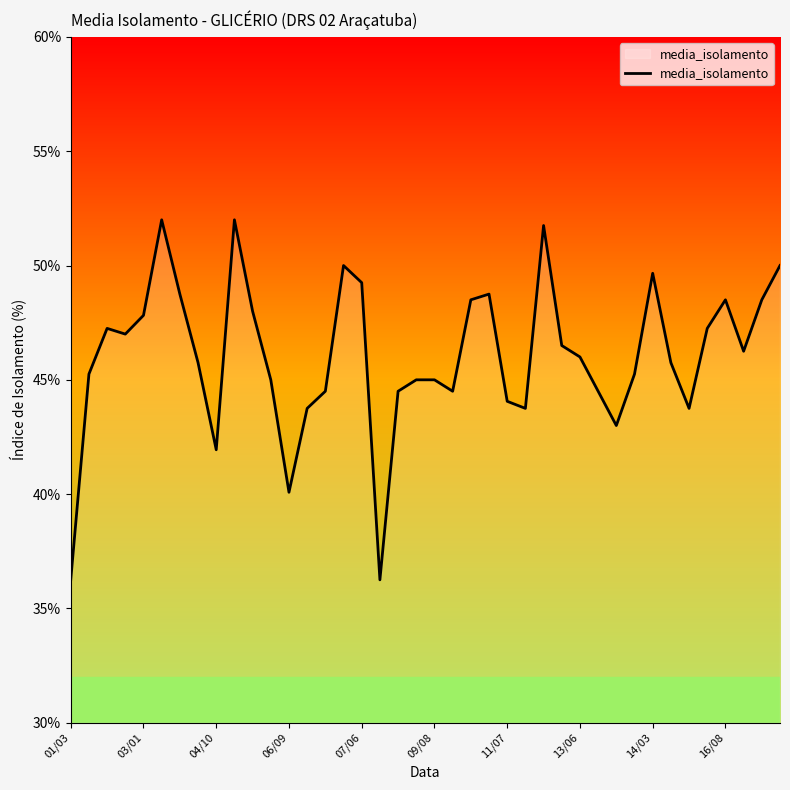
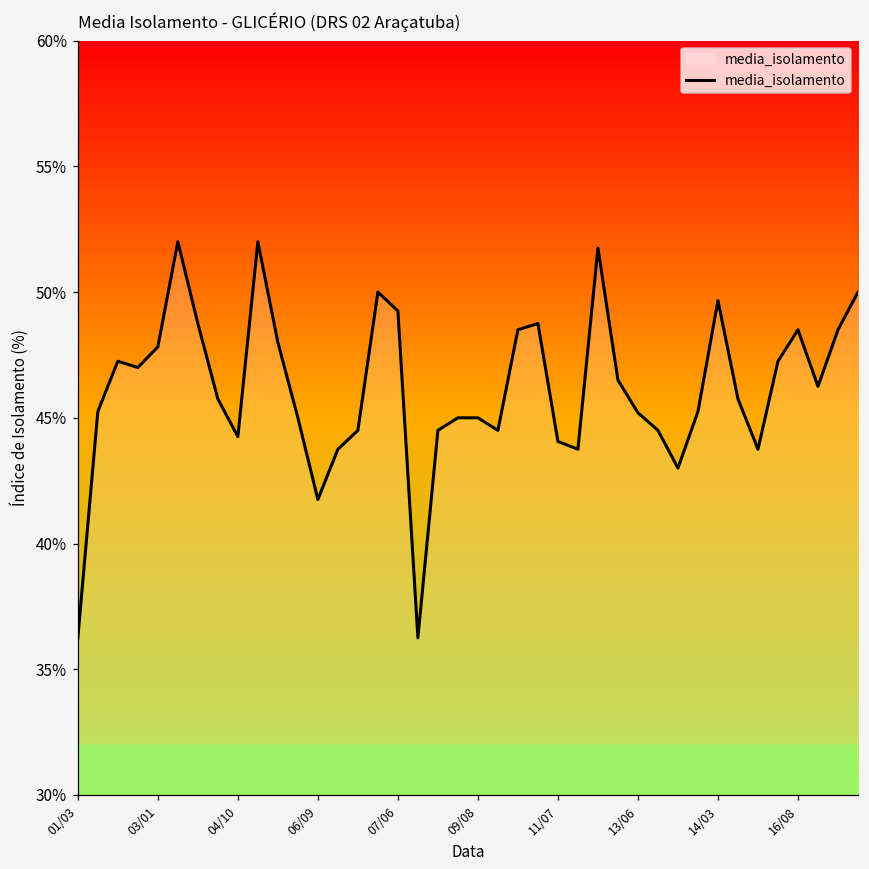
  {
    "01/03": "36.3%",
    "03/01": "47.8%",
-   "04/10": "41.9%",
-   "06/09": "40.1%",
+   "04/10": "44.3%",
+   "06/09": "41.8%",
    "07/06": "49.3%",
    "09/08": "45.0%",
    "11/07": "44.1%",
-   "13/06": "46.0%",
+   "13/06": "45.2%",
    "14/03": "49.7%",
    "16/08": "48.5%"
  }
